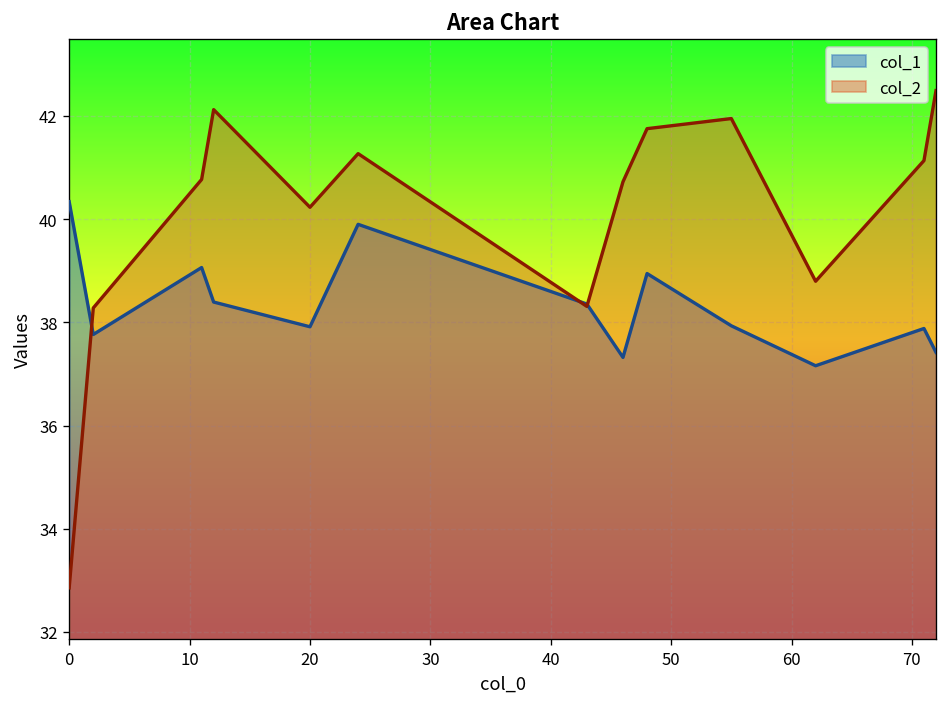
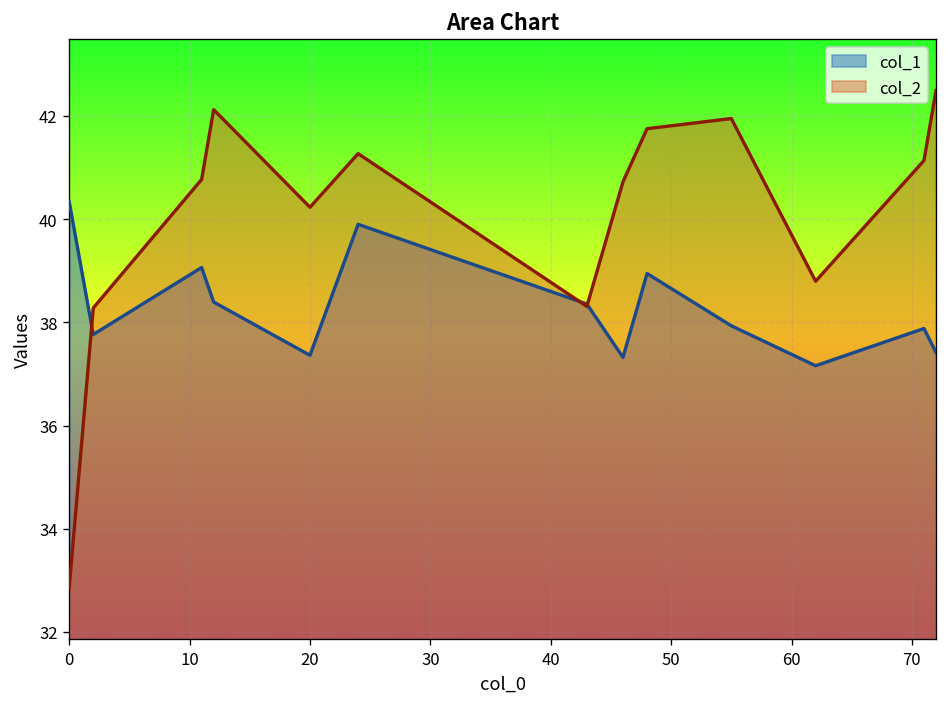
  {
    "col_1": {
      "0": 40.3,
-     "20": 37.9
+     "20": 37.4
    },
    "col_2": {
      "0": 32.9,
      "20": 40.2
    }
  }
